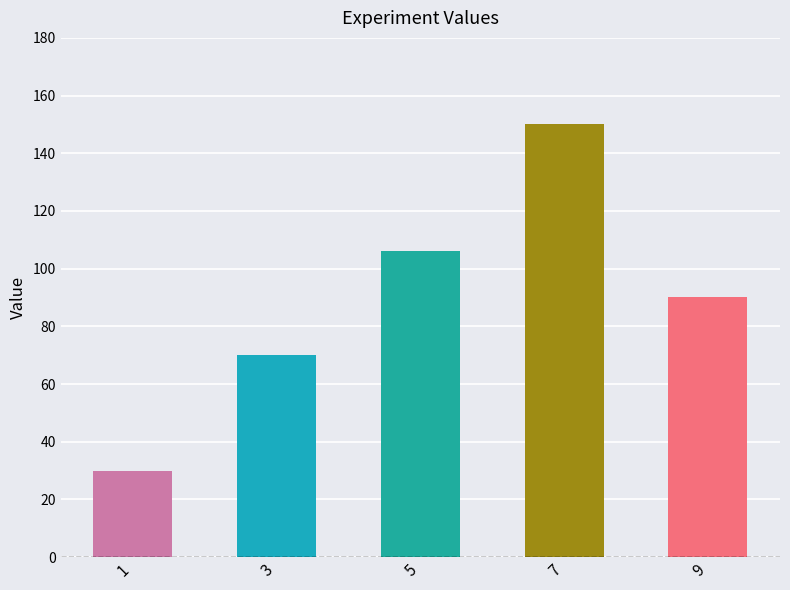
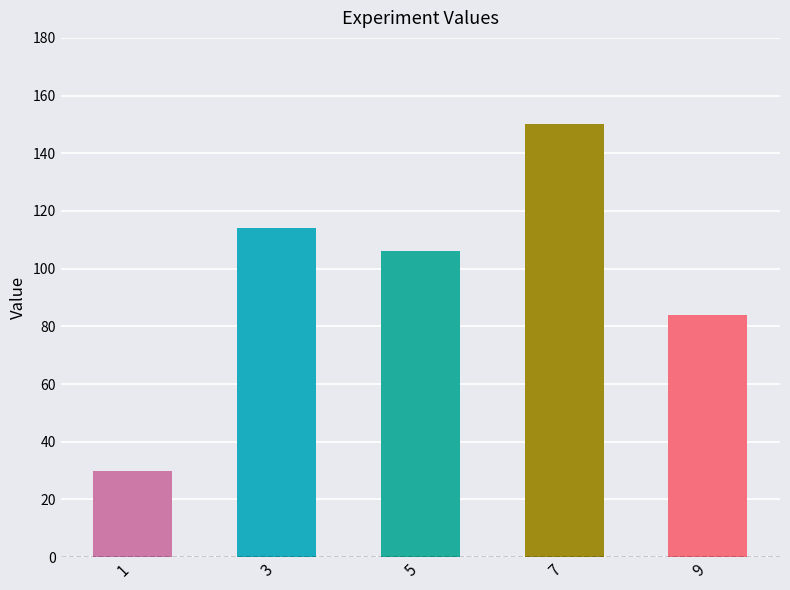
  {
    "1": 30,
-   "3": 70,
+   "3": 114,
    "5": 106,
    "7": 150,
-   "9": 90
+   "9": 84
  }
